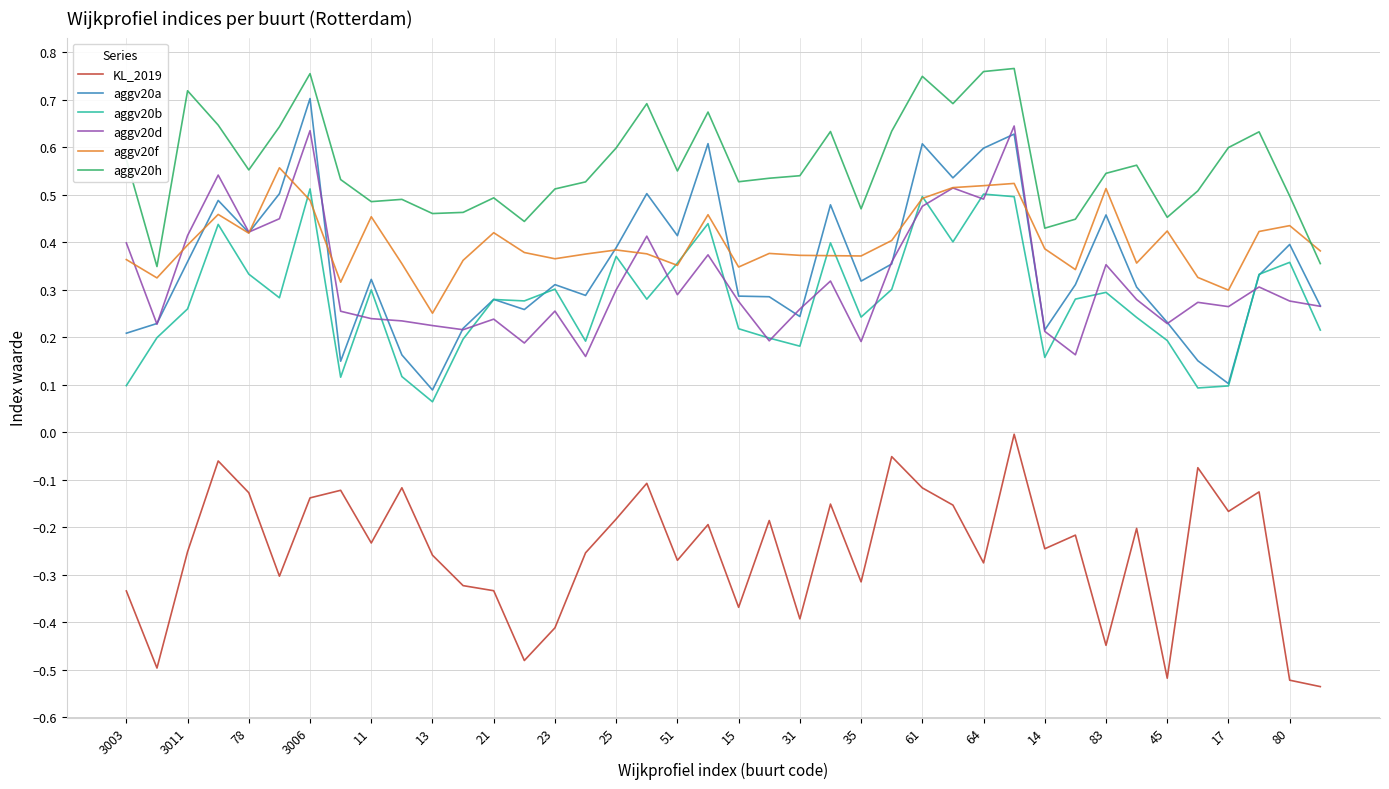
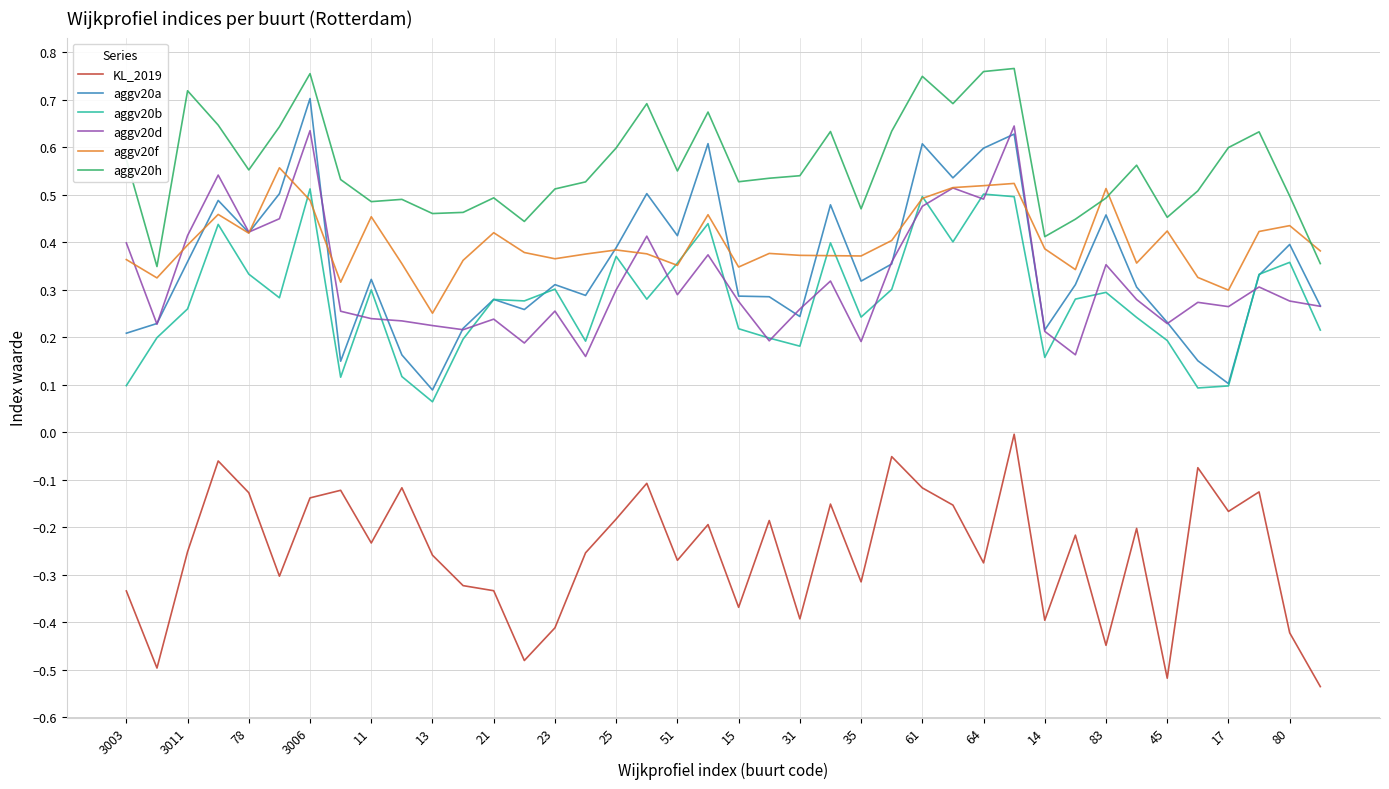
  {
    "KL_2019": {
      "3003": -0.33,
      "3011": -0.25,
      "78": -0.13,
      "3006": -0.14,
      "51": -0.27,
      "61": -0.12,
      "64": -0.27,
-     "14": -0.25,
+     "14": -0.40,
      "83": -0.45,
      "45": -0.52,
-     "80": -0.52
+     "80": -0.42
    },
    "aggv20a": {
      "3003": 0.21,
      "3011": 0.36,
      "3006": 0.70,
      "51": 0.41,
      "61": 0.61,
      "64": 0.60,
      "83": 0.46,
      "80": 0.40
    },
    "aggv20b": {
      "3003": 0.10,
      "3011": 0.26,
      "78": 0.33,
      "3006": 0.51,
      "64": 0.50,
      "14": 0.16,
      "83": 0.29,
      "45": 0.19,
      "80": 0.36
    },
    "aggv20d": {
      "3003": 0.40,
      "3011": 0.41,
      "3006": 0.64,
      "51": 0.29,
      "61": 0.48,
      "64": 0.49,
      "83": 0.35,
      "80": 0.28
    },
    "aggv20f": {
      "3003": 0.36,
      "3011": 0.39,
      "3006": 0.49,
      "64": 0.52,
      "14": 0.39,
      "83": 0.51,
      "45": 0.42,
      "80": 0.44
    },
    "aggv20h": {
      "3011": 0.72,
      "78": 0.55,
      "3006": 0.76,
      "51": 0.55,
      "61": 0.75,
      "64": 0.76,
-     "14": 0.43,
-     "83": 0.55,
+     "14": 0.41,
+     "83": 0.49,
      "45": 0.45,
      "80": 0.50
    }
  }
